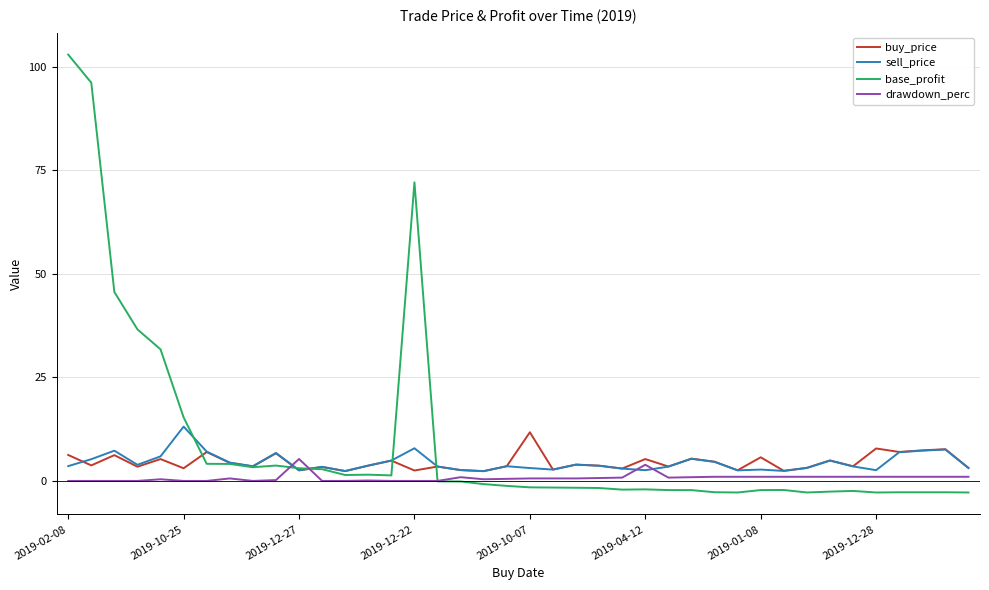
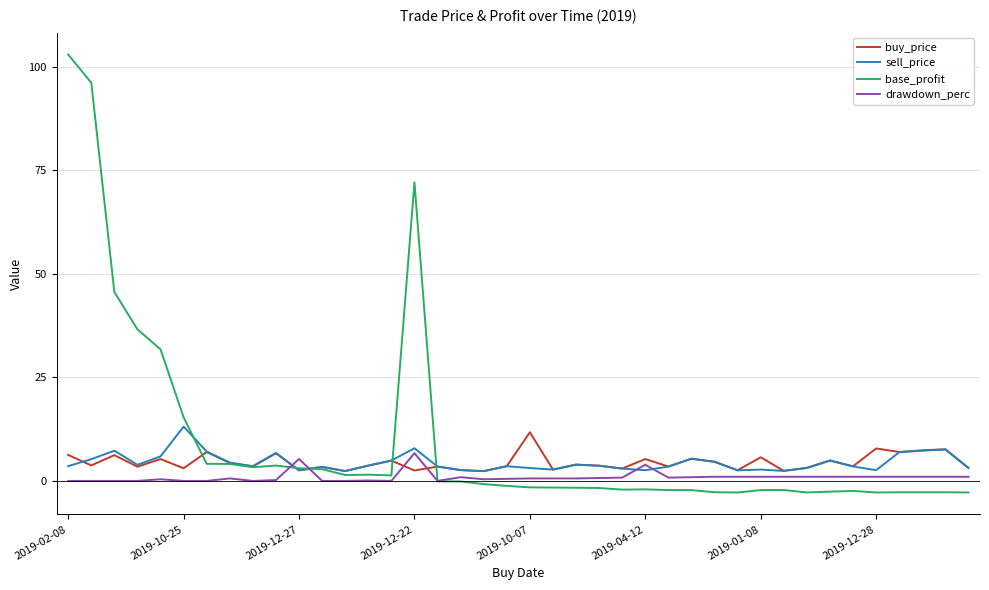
  {
    "buy_price": {
      "2019-02-08": 6,
      "2019-10-25": 3,
      "2019-12-22": 3,
      "2019-10-07": 12,
      "2019-04-12": 5,
      "2019-01-08": 6,
      "2019-12-28": 8
    },
    "sell_price": {
      "2019-02-08": 4,
      "2019-10-25": 13,
      "2019-12-22": 8,
      "2019-10-07": 3,
      "2019-04-12": 3,
      "2019-01-08": 3,
      "2019-12-28": 3
    },
    "base_profit": {
      "2019-02-08": 103,
      "2019-10-25": 15,
      "2019-12-22": 72,
      "2019-10-07": -2,
      "2019-04-12": -2,
      "2019-01-08": -2,
      "2019-12-28": -3
    },
    "drawdown_perc": {
      "2019-02-08": 0,
      "2019-10-25": 0,
      "2019-12-27": 5,
-     "2019-12-22": 0,
+     "2019-12-22": 7,
      "2019-10-07": 1,
      "2019-04-12": 4,
      "2019-01-08": 1,
      "2019-12-28": 1
    }
  }
